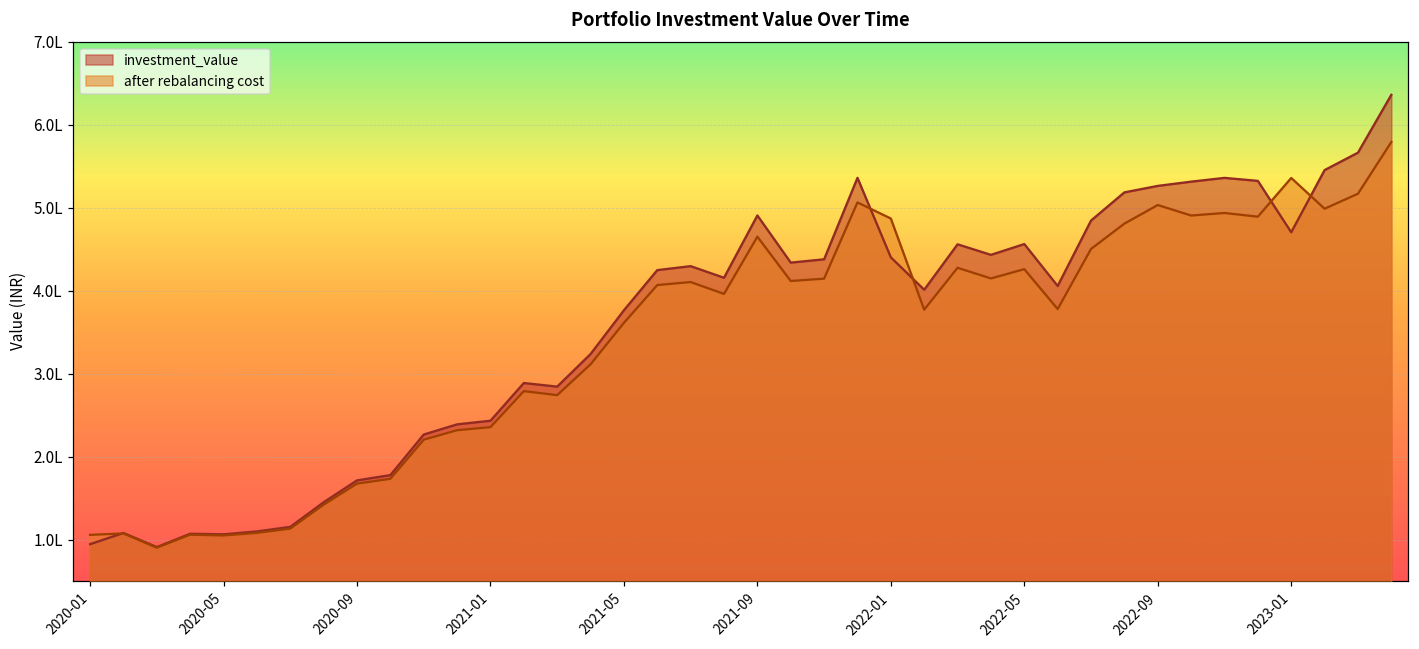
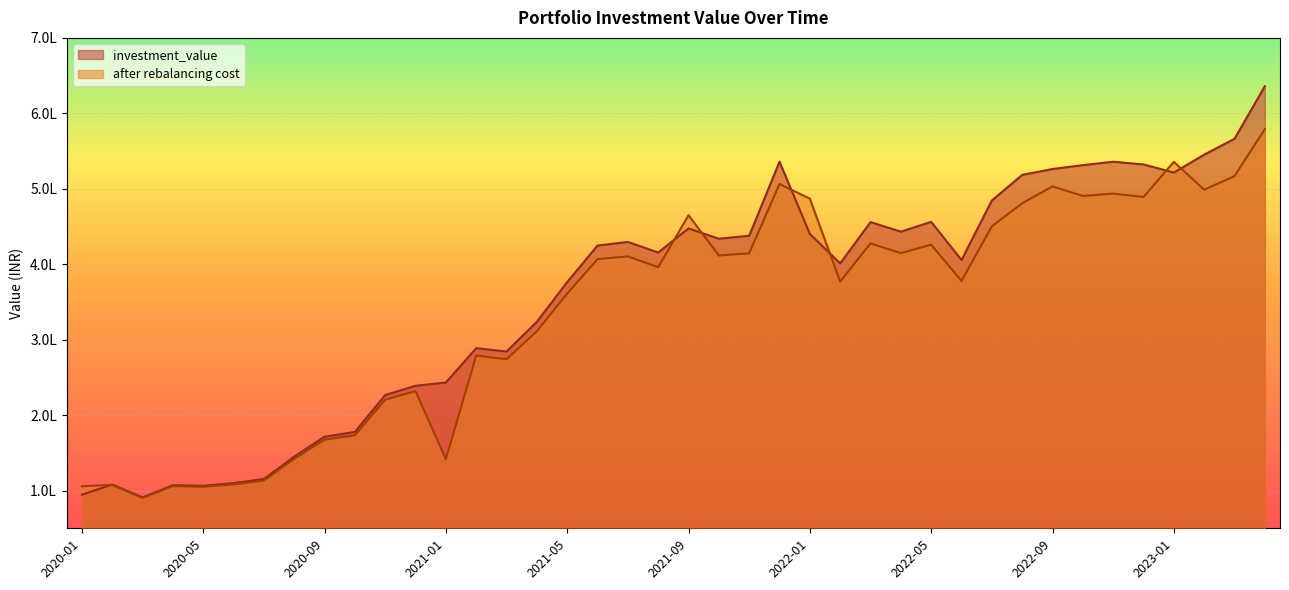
  {
    "investment_value": {
      "2020-01": "0.9L",
      "2020-09": "1.7L",
      "2021-01": "2.4L",
      "2021-05": "3.8L",
-     "2021-09": "4.9L",
+     "2021-09": "4.5L",
      "2022-01": "4.4L",
      "2022-05": "4.6L",
      "2022-09": "5.3L",
-     "2023-01": "4.7L"
+     "2023-01": "5.2L"
    },
    "after rebalancing cost": {
      "2020-01": "1.1L",
      "2020-09": "1.7L",
-     "2021-01": "2.4L",
+     "2021-01": "1.4L",
      "2021-05": "3.6L",
      "2021-09": "4.6L",
      "2022-01": "4.9L",
      "2022-05": "4.3L",
      "2022-09": "5.0L",
      "2023-01": "5.4L"
    }
  }
